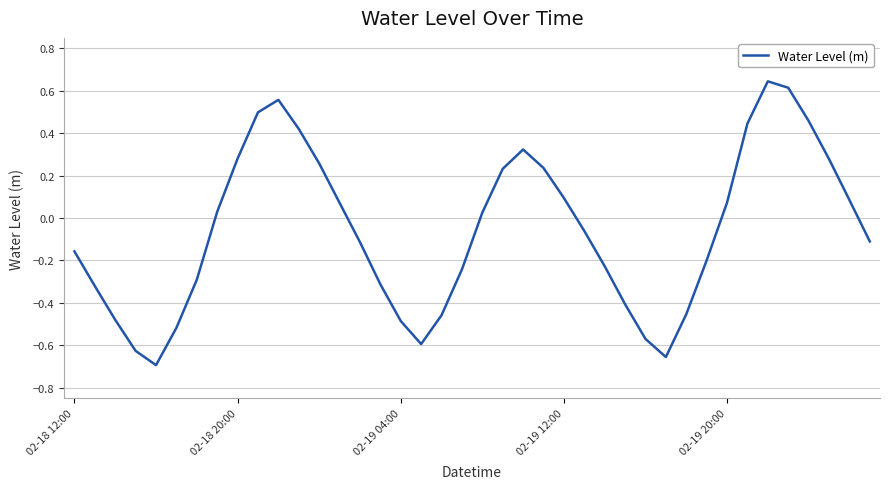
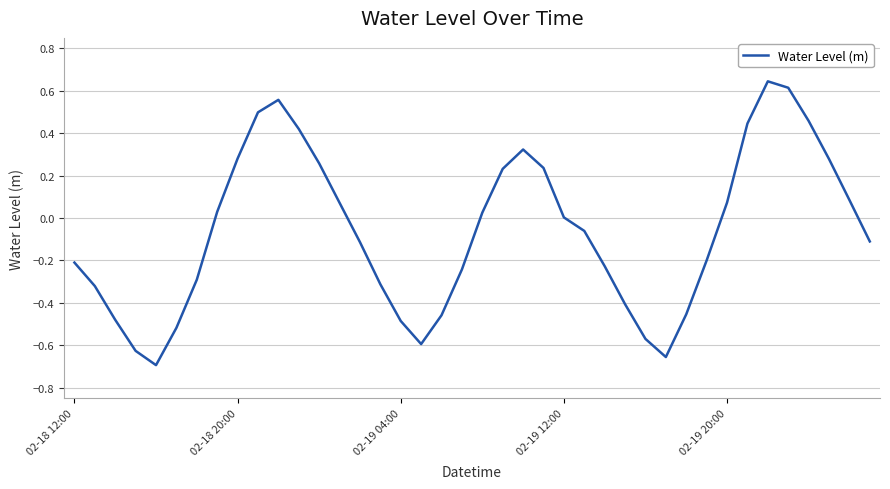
  {
-   "02-18 12:00": -0.16,
+   "02-18 12:00": -0.21,
    "02-18 20:00": 0.28,
    "02-19 04:00": -0.49,
-   "02-19 12:00": 0.09,
+   "02-19 12:00": 0.00,
    "02-19 20:00": 0.07
  }
